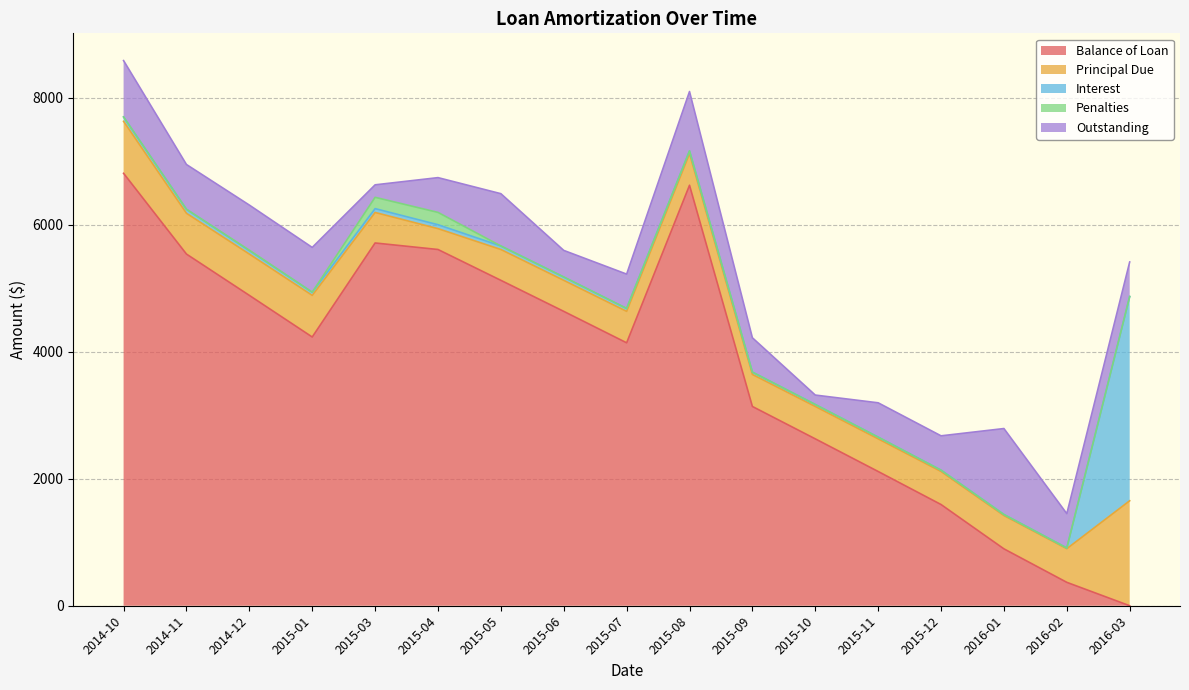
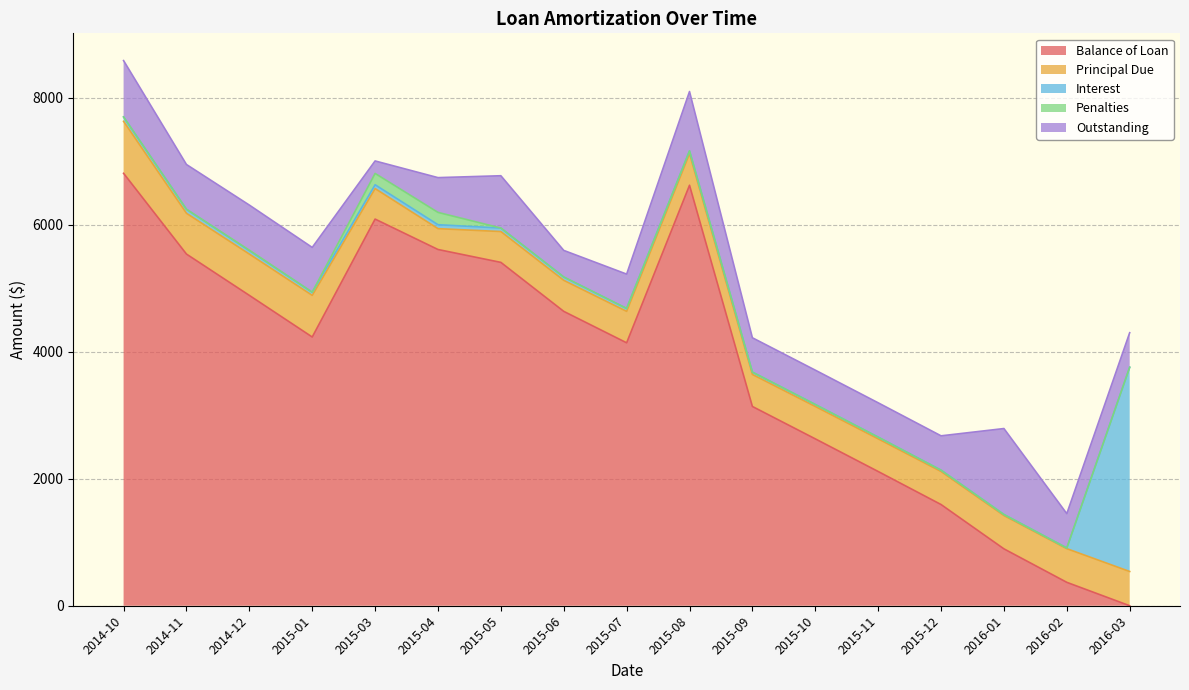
  {
    "Balance of Loan": {
      "2014-10": 6800,
      "2014-11": 5500,
      "2014-12": 4900,
      "2015-01": 4200,
-     "2015-03": 5700,
+     "2015-03": 6100,
      "2015-04": 5600,
-     "2015-05": 5100,
+     "2015-05": 5400,
      "2015-06": 4600,
      "2015-07": 4100,
      "2015-08": 6600,
      "2015-09": 3100,
      "2015-10": 2600,
      "2015-11": 2100,
      "2015-12": 1600,
      "2016-01": 900,
      "2016-02": 400,
      "2016-03": 0
    },
    "Principal Due": {
      "2014-10": 800,
      "2014-11": 600,
      "2014-12": 700,
      "2015-01": 700,
      "2015-03": 500,
      "2015-04": 300,
      "2015-05": 500,
      "2015-06": 500,
      "2015-07": 500,
      "2015-08": 500,
-     "2016-03": 1700
+     "2016-03": 500
    },
    "Interest": {
      "2015-03": 100,
      "2015-04": 100
    },
    "Penalties": {
      "2015-03": 200,
      "2015-04": 200
    },
    "Outstanding": {
      "2014-10": 900,
      "2014-11": 700,
      "2014-12": 700,
      "2015-01": 700,
      "2015-03": 200,
      "2015-04": 500,
      "2015-05": 800,
      "2015-06": 400,
      "2015-07": 500,
      "2015-08": 900,
      "2015-09": 500,
-     "2015-10": 100,
+     "2015-10": 500,
      "2015-11": 500,
      "2015-12": 500,
      "2016-01": 1400,
      "2016-02": 500,
      "2016-03": 500
    }
  }
